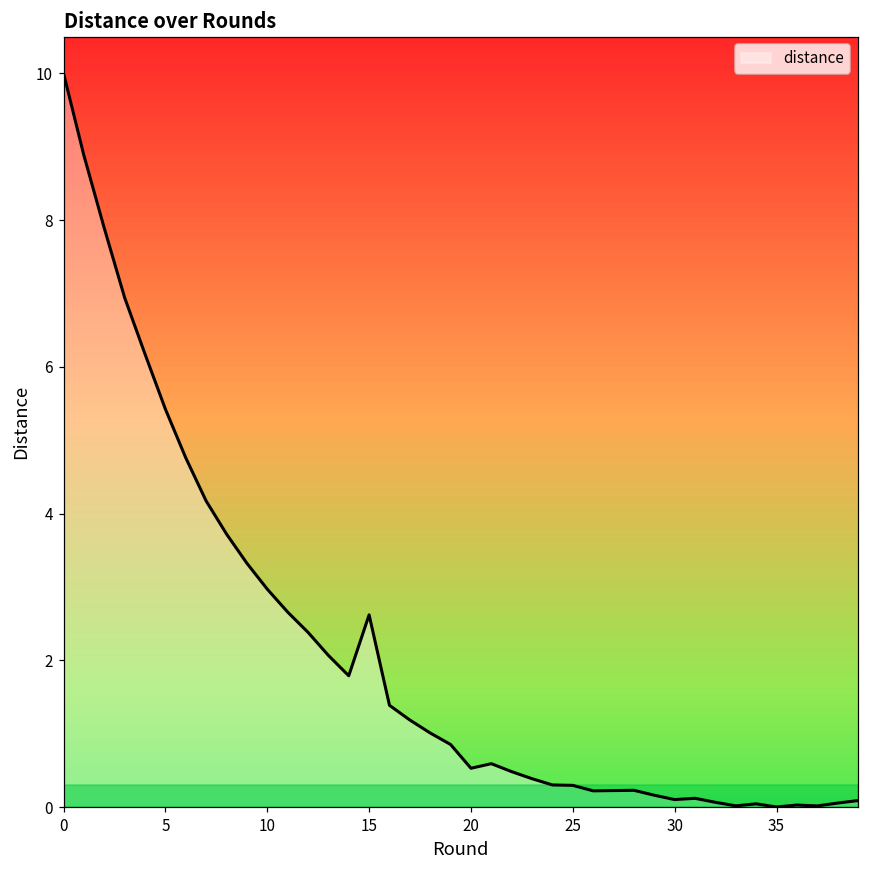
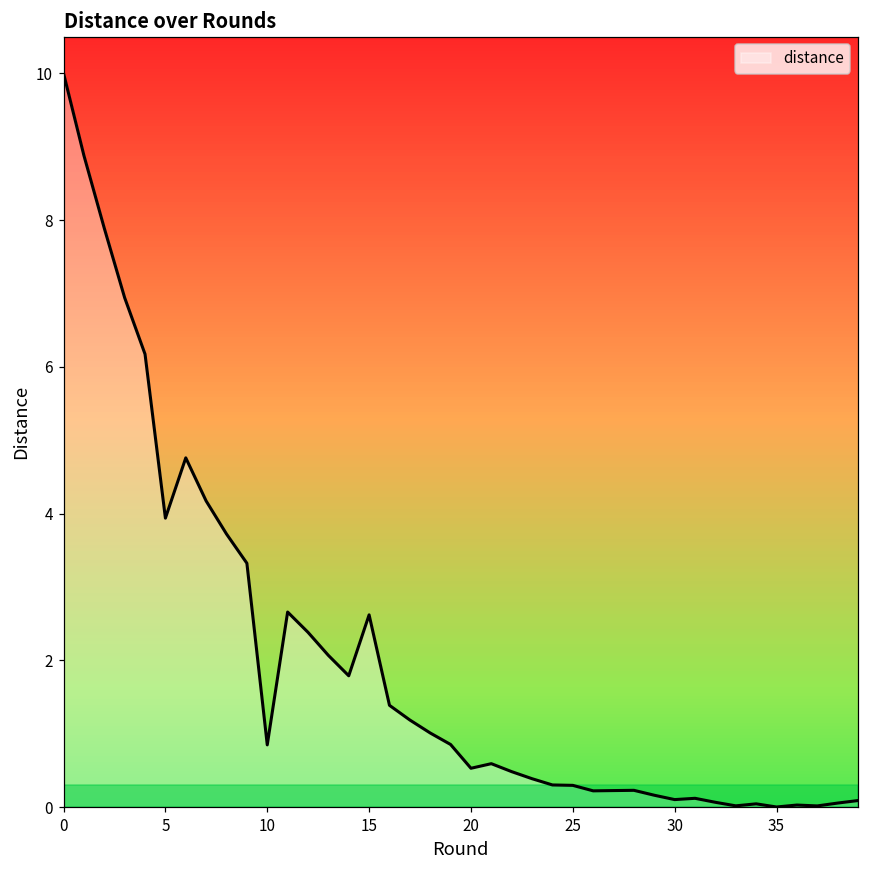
  {
    "0": 10.0,
-   "5": 5.4,
-   "10": 3.0,
+   "5": 3.9,
+   "10": 0.8,
    "15": 2.6,
    "20": 0.5
  }
